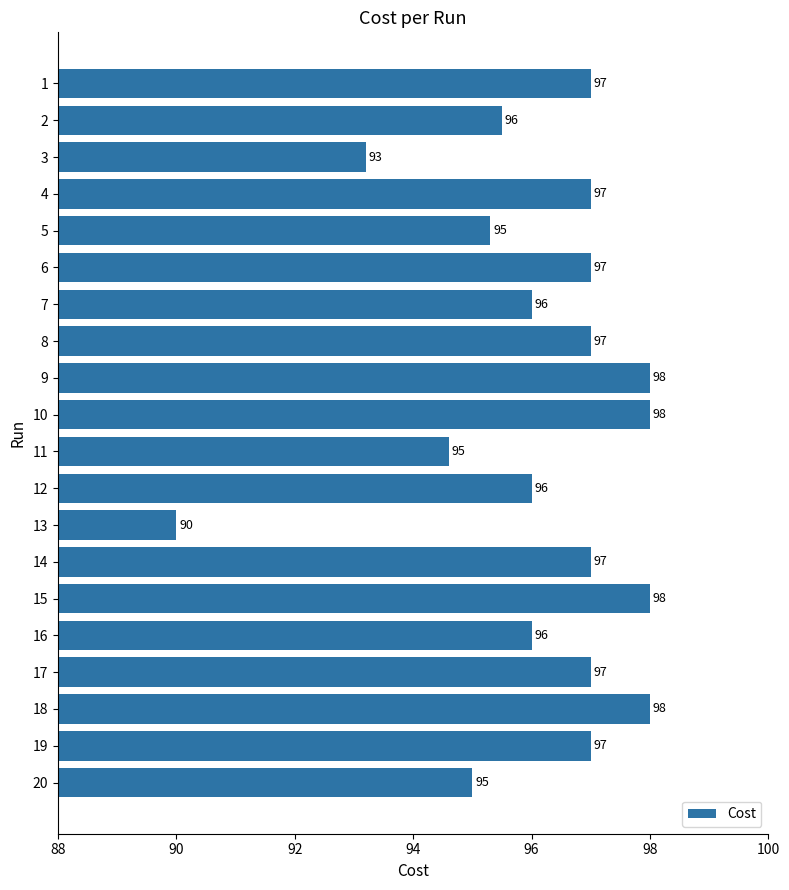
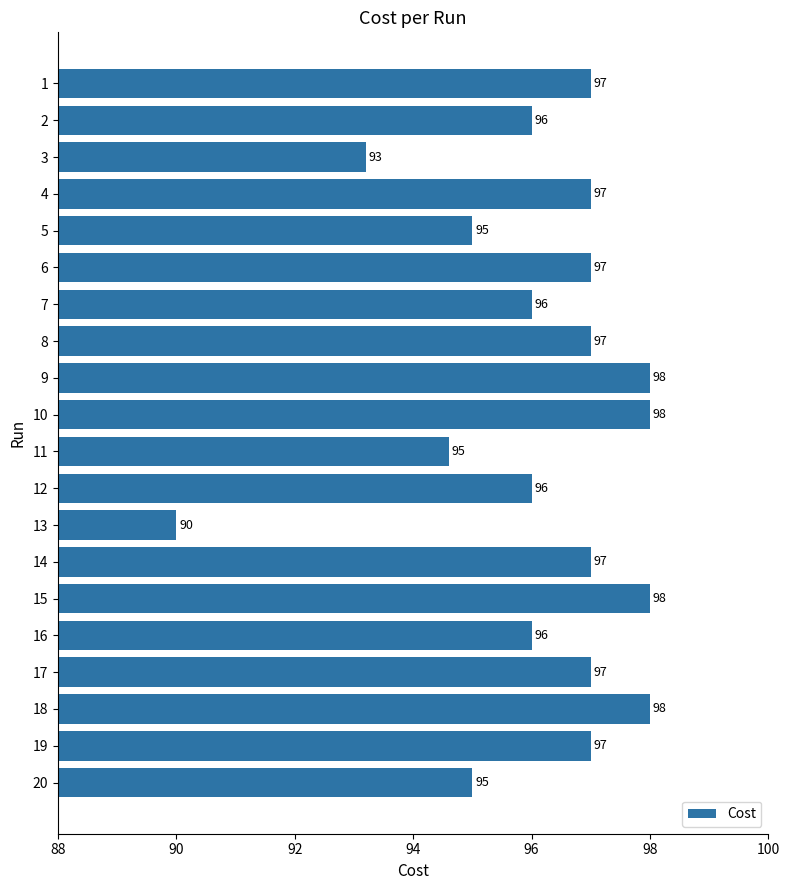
  {
-   "2": 95.5,
-   "5": 95.3
+   "2": 96.0,
+   "5": 95.0
  }
